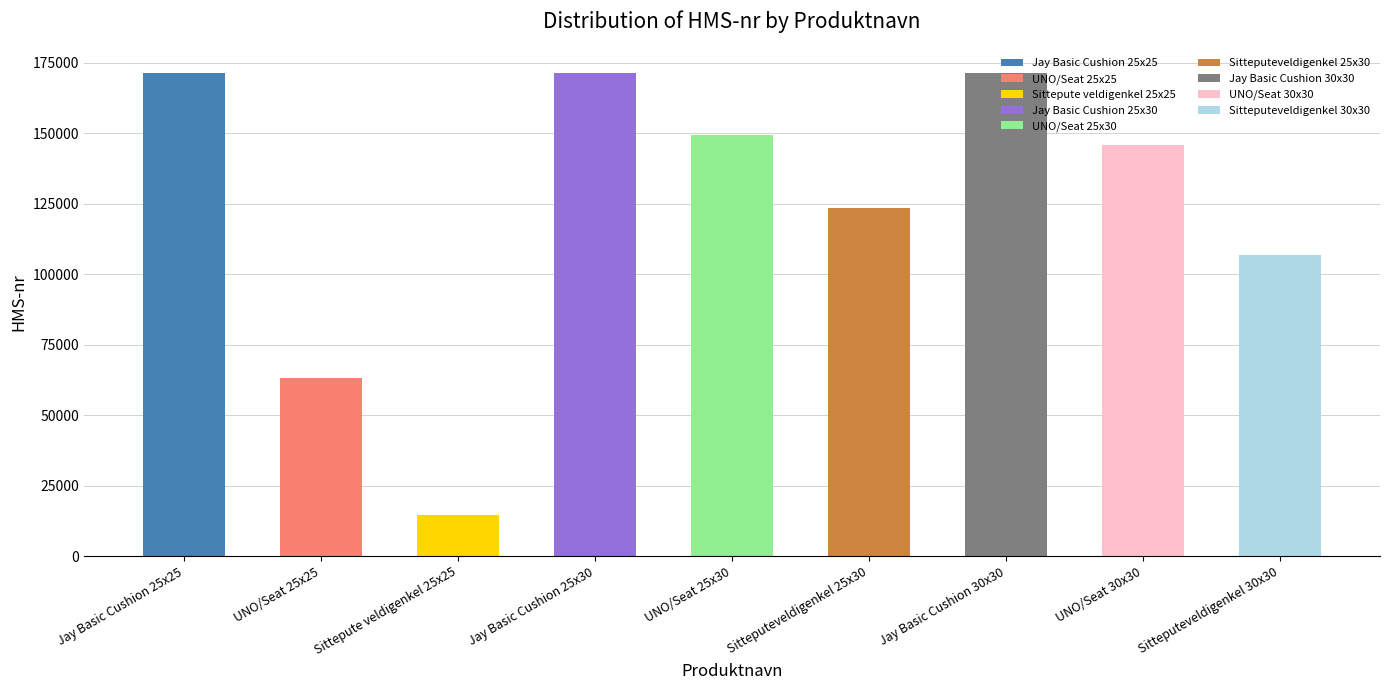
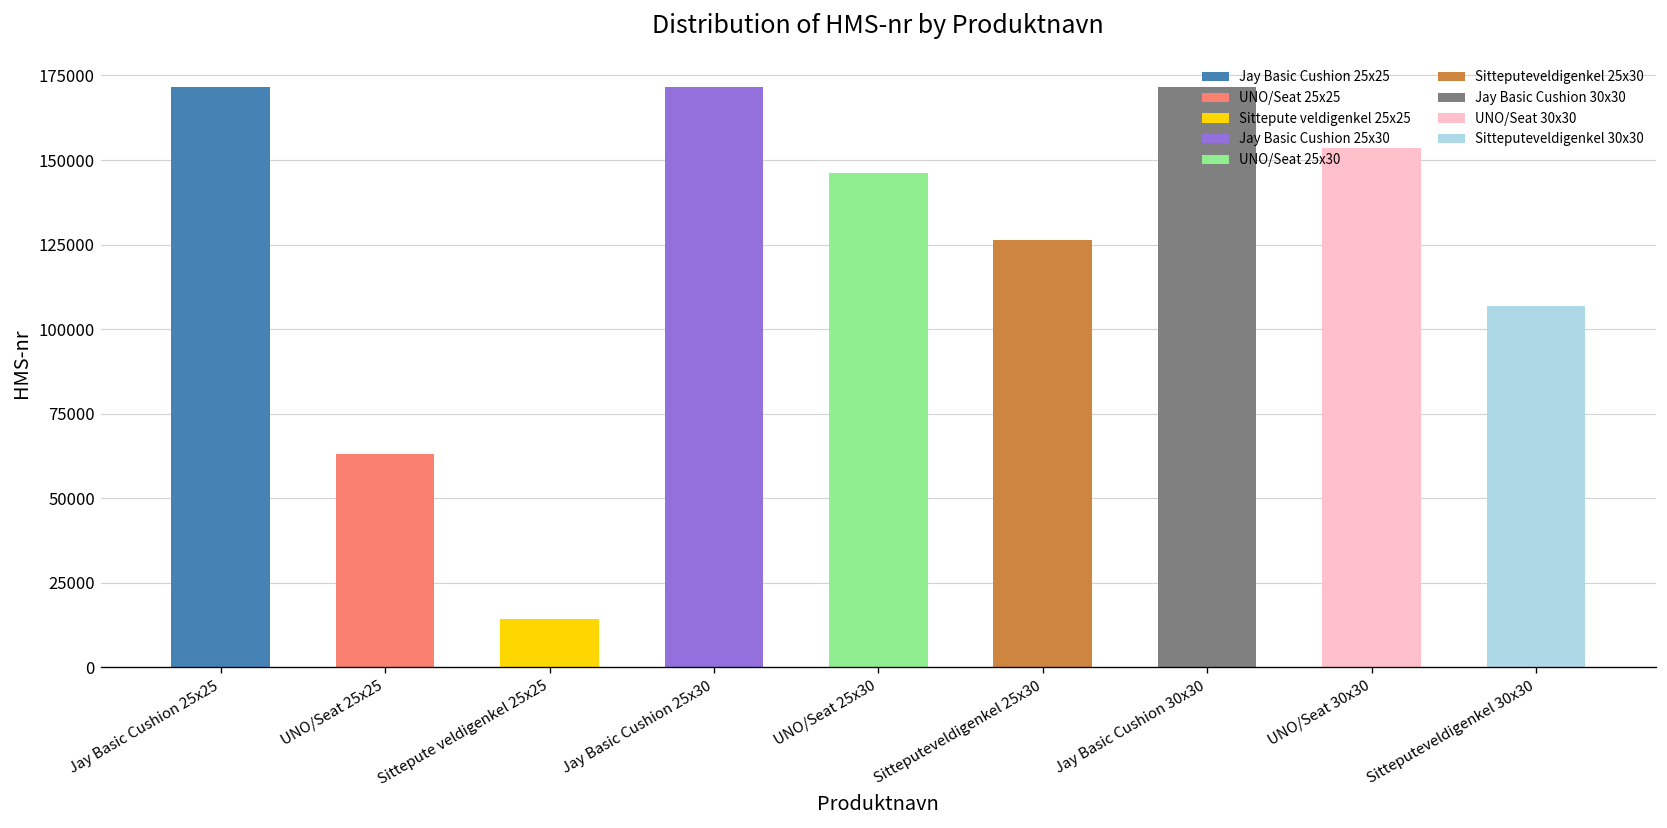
  {
    "Jay Basic Cushion 25x25": 172000,
    "UNO/Seat 25x25": 63000,
    "Sittepute veldigenkel 25x25": 14000,
    "Jay Basic Cushion 25x30": 172000,
-   "UNO/Seat 25x30": 149000,
-   "Sitteputeveldigenkel 25x30": 123000,
+   "UNO/Seat 25x30": 146000,
+   "Sitteputeveldigenkel 25x30": 126000,
    "Jay Basic Cushion 30x30": 172000,
-   "UNO/Seat 30x30": 146000,
+   "UNO/Seat 30x30": 153000,
    "Sitteputeveldigenkel 30x30": 107000
  }
